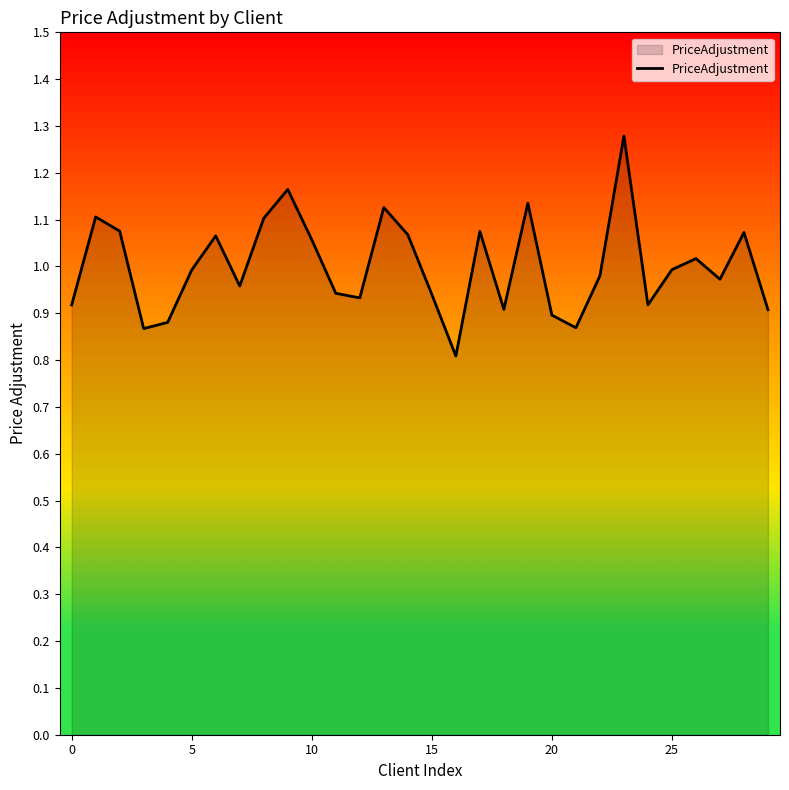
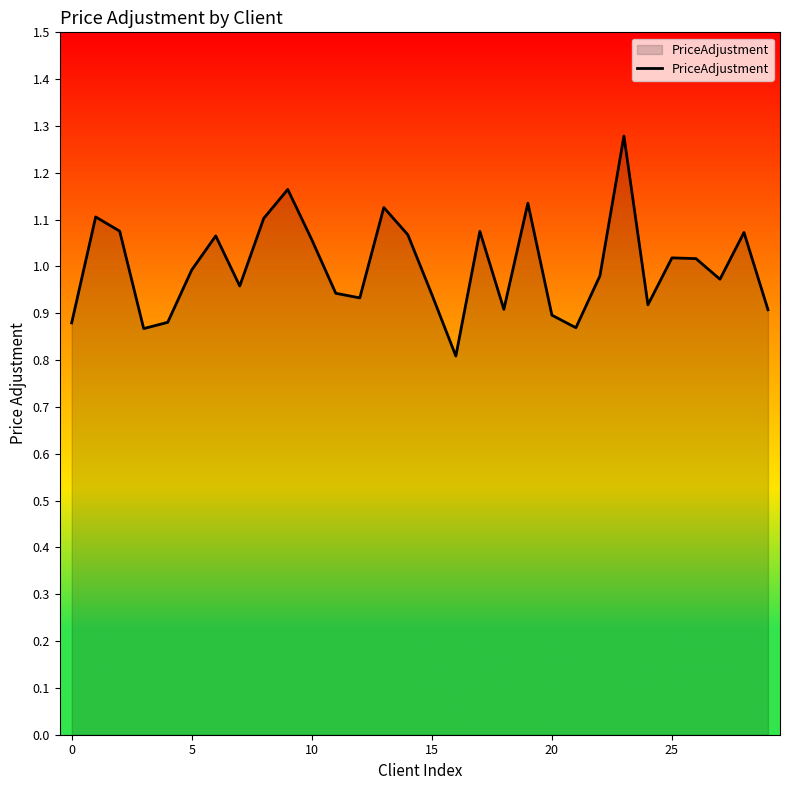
  {
-   "0": 0.92,
+   "0": 0.88,
    "5": 0.99,
    "10": 1.06,
    "15": 0.94,
    "20": 0.90,
-   "25": 0.99
+   "25": 1.02
  }
